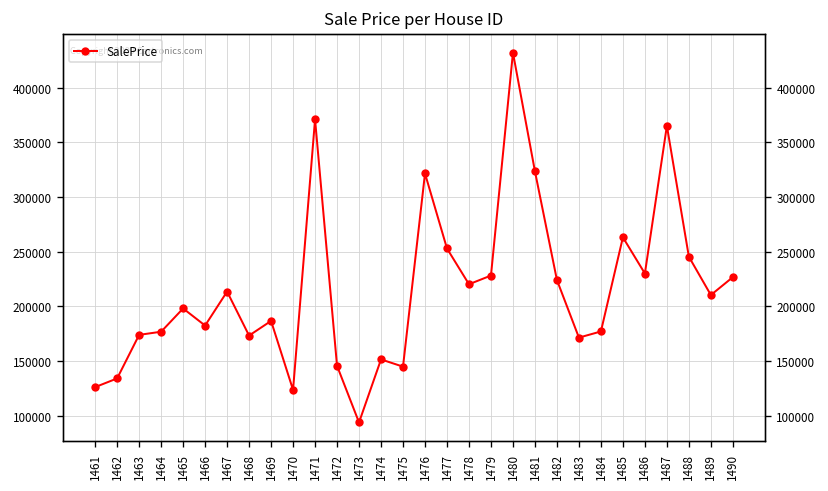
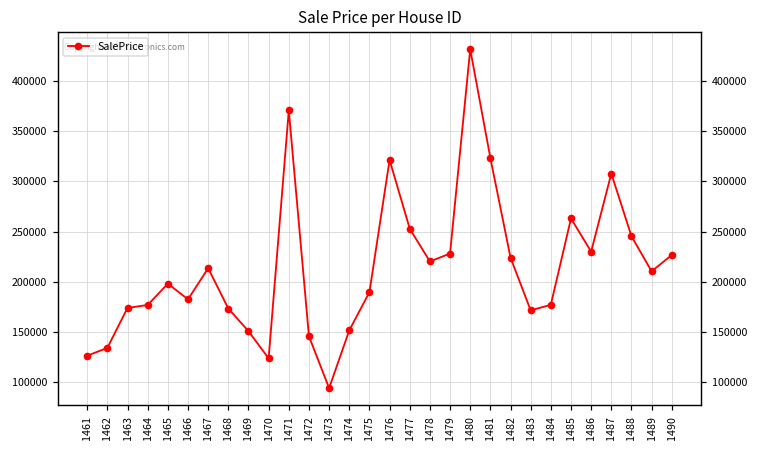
  {
    "1461": 130000,
    "1462": 130000,
    "1463": 170000,
    "1464": 180000,
    "1465": 200000,
    "1466": 180000,
    "1467": 210000,
    "1468": 170000,
-   "1469": 190000,
+   "1469": 150000,
    "1470": 120000,
    "1471": 370000,
    "1472": 150000,
    "1473": 90000,
    "1474": 150000,
-   "1475": 140000,
+   "1475": 190000,
    "1476": 320000,
    "1477": 250000,
    "1478": 220000,
    "1479": 230000,
    "1480": 430000,
    "1481": 320000,
    "1482": 220000,
    "1483": 170000,
    "1484": 180000,
    "1485": 260000,
    "1486": 230000,
-   "1487": 370000,
+   "1487": 310000,
    "1488": 250000,
    "1489": 210000,
    "1490": 230000
  }
